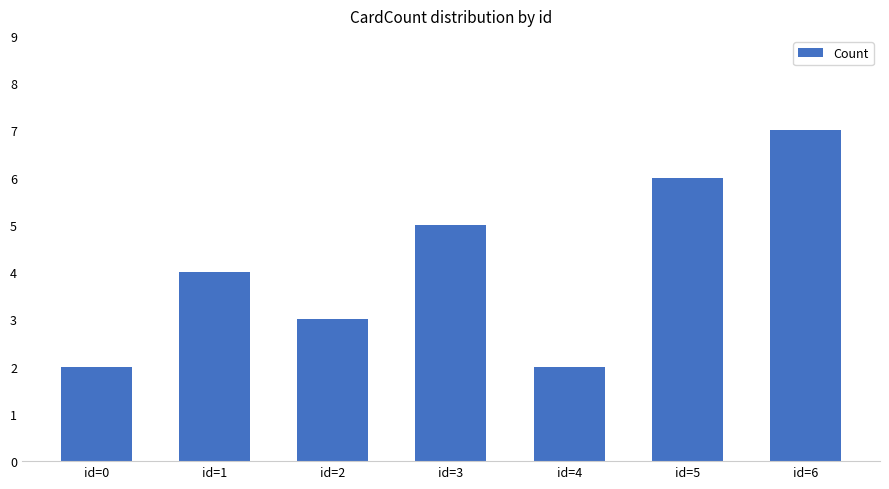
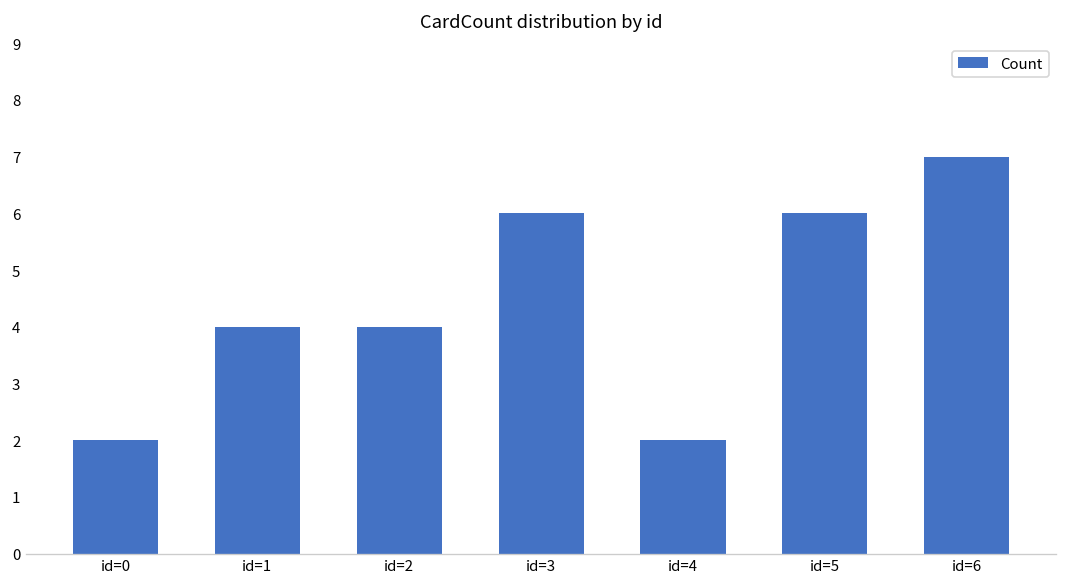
  {
    "id=0": 2,
    "id=1": 4,
-   "id=2": 3,
-   "id=3": 5,
+   "id=2": 4,
+   "id=3": 6,
    "id=4": 2,
    "id=5": 6,
    "id=6": 7
  }
